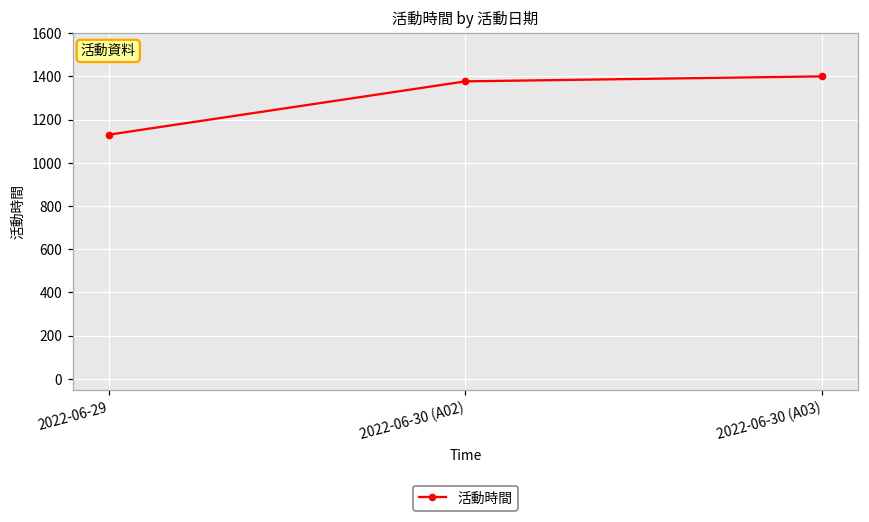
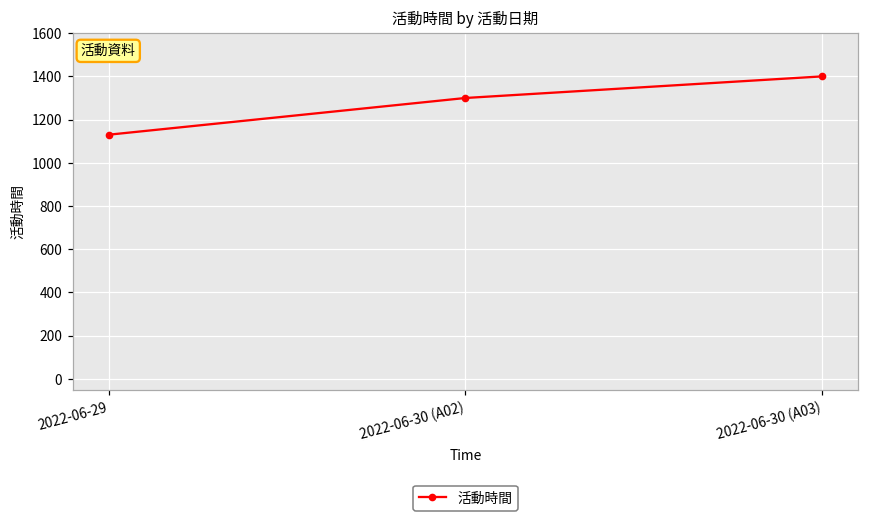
  {
    "2022-06-29": 1130,
-   "2022-06-30 (A02)": 1380,
+   "2022-06-30 (A02)": 1300,
    "2022-06-30 (A03)": 1400
  }
